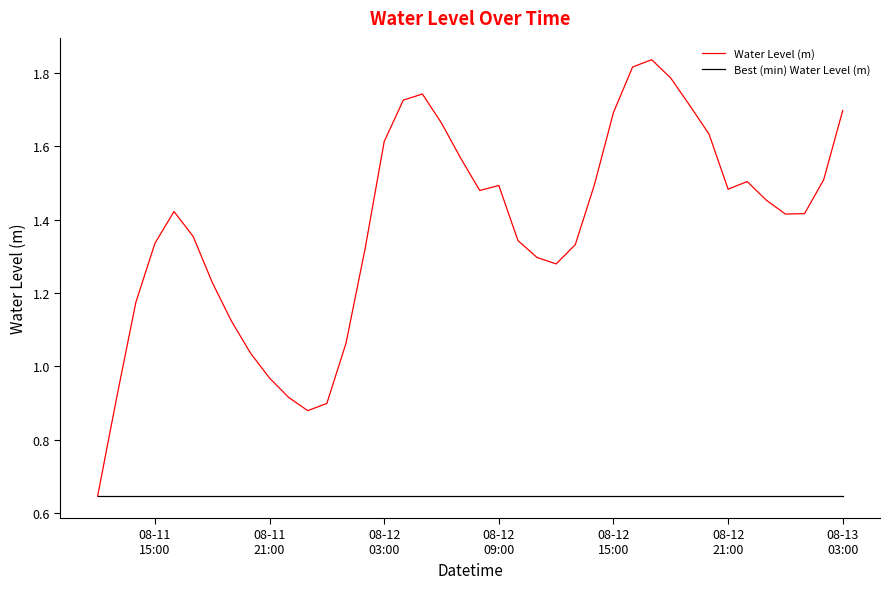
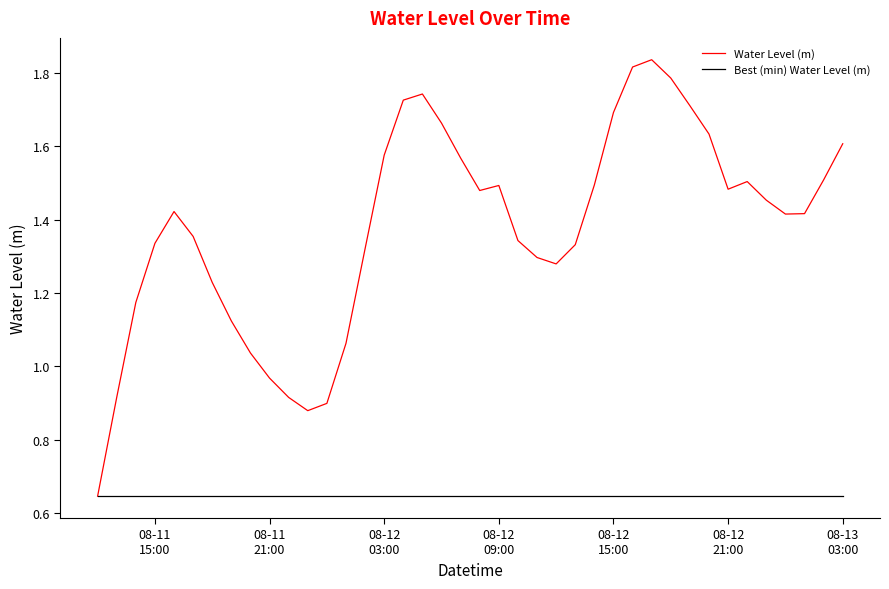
  {
    "Water Level (m)": {
      "08-11 15:00": 1.34,
      "08-11 21:00": 0.97,
-     "08-12 03:00": 1.61,
+     "08-12 03:00": 1.58,
      "08-12 09:00": 1.49,
      "08-12 15:00": 1.69,
      "08-12 21:00": 1.48,
-     "08-13 03:00": 1.70
+     "08-13 03:00": 1.61
    },
    "Best (min) Water Level (m)": {
      "08-11 15:00": 0.65,
      "08-11 21:00": 0.65,
      "08-12 03:00": 0.65,
      "08-12 09:00": 0.65,
      "08-12 15:00": 0.65,
      "08-12 21:00": 0.65,
      "08-13 03:00": 0.65
    }
  }
